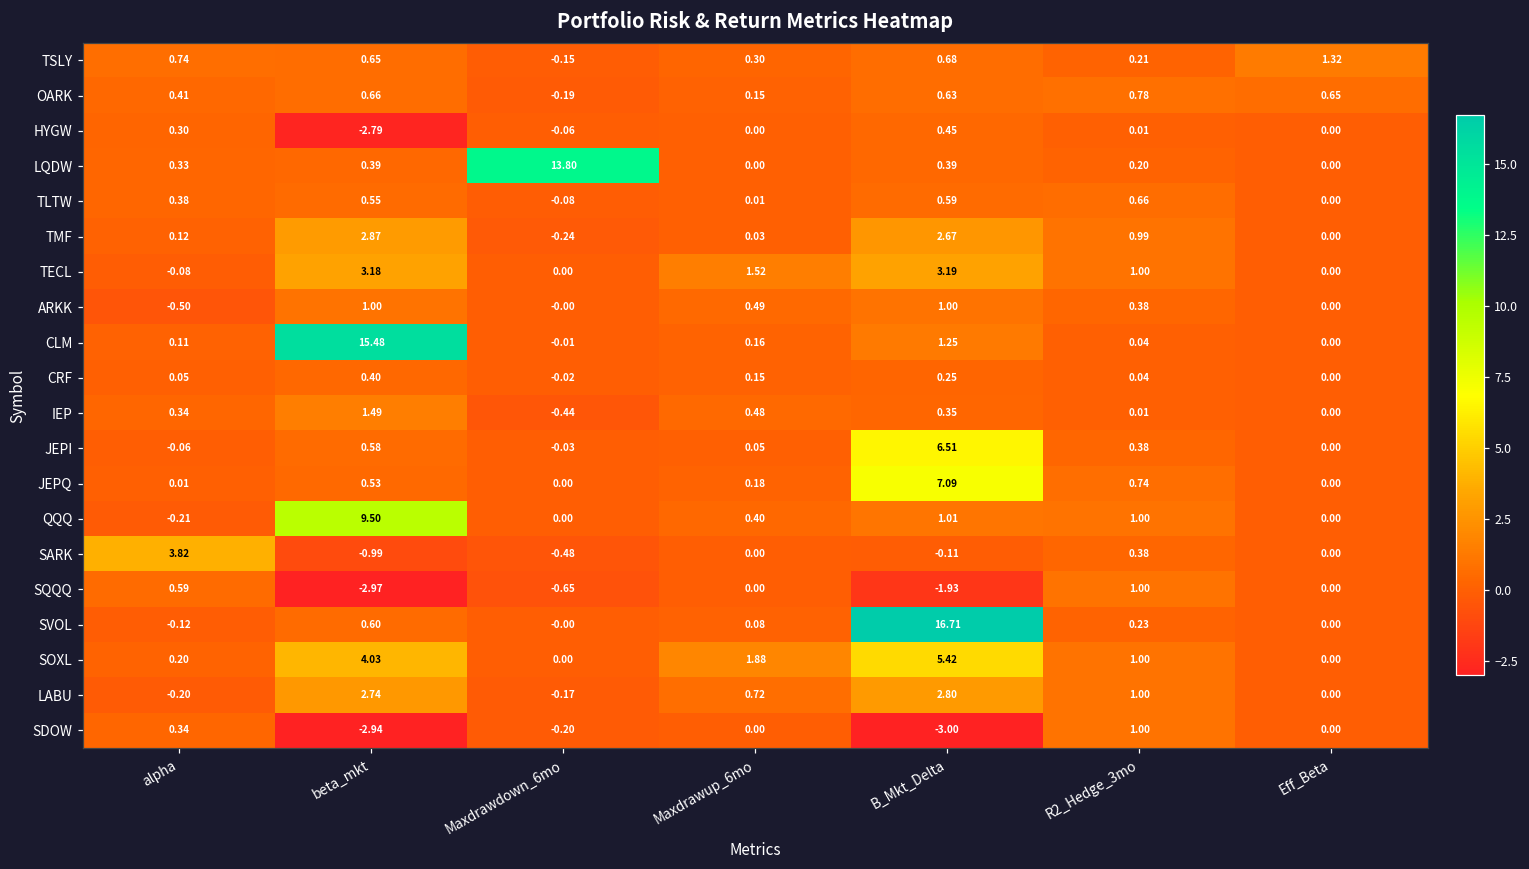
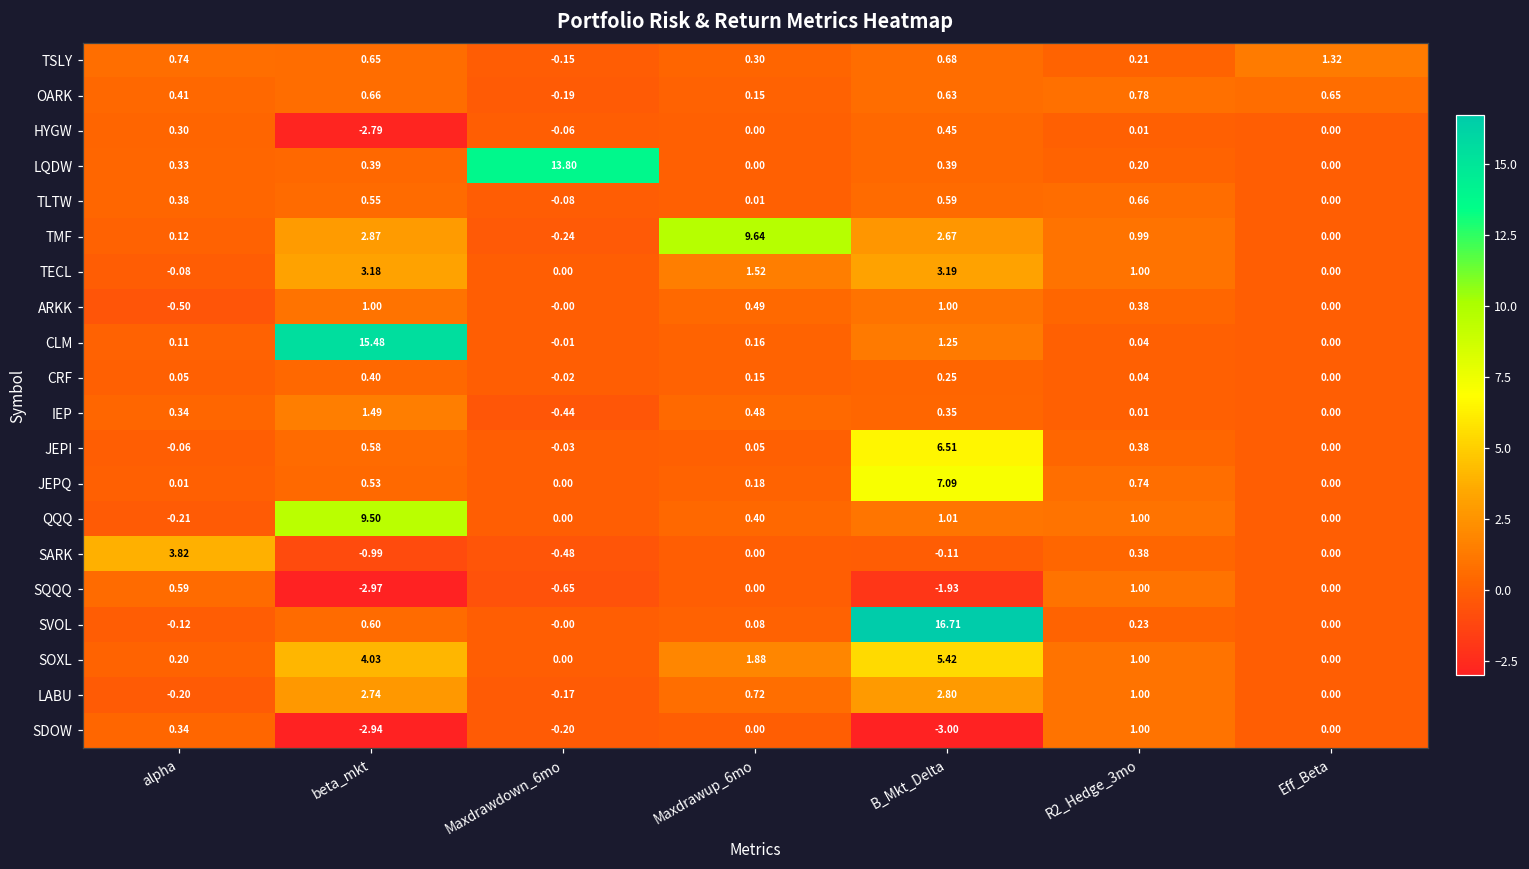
  {
    "TSLY": {
      "alpha": 0.74,
      "beta_mkt": 0.65,
      "Maxdrawdown_6mo": -0.15,
      "Maxdrawup_6mo": 0.30,
      "B_Mkt_Delta": 0.68,
      "R2_Hedge_3mo": 0.21,
      "Eff_Beta": 1.32
    },
    "OARK": {
      "alpha": 0.41,
      "beta_mkt": 0.66,
      "Maxdrawdown_6mo": -0.19,
      "Maxdrawup_6mo": 0.15,
      "B_Mkt_Delta": 0.63,
      "R2_Hedge_3mo": 0.78,
      "Eff_Beta": 0.65
    },
    "HYGW": {
      "alpha": 0.30,
      "beta_mkt": -2.79,
      "Maxdrawdown_6mo": -0.06,
      "Maxdrawup_6mo": 0.00,
      "B_Mkt_Delta": 0.45,
      "R2_Hedge_3mo": 0.01,
      "Eff_Beta": 0.00
    },
    "LQDW": {
      "alpha": 0.33,
      "beta_mkt": 0.39,
      "Maxdrawdown_6mo": 13.80,
      "Maxdrawup_6mo": 0.00,
      "B_Mkt_Delta": 0.39,
      "R2_Hedge_3mo": 0.20,
      "Eff_Beta": 0.00
    },
    "TLTW": {
      "alpha": 0.38,
      "beta_mkt": 0.55,
      "Maxdrawdown_6mo": -0.08,
      "Maxdrawup_6mo": 0.01,
      "B_Mkt_Delta": 0.59,
      "R2_Hedge_3mo": 0.66,
      "Eff_Beta": 0.00
    },
    "TMF": {
      "alpha": 0.12,
      "beta_mkt": 2.87,
      "Maxdrawdown_6mo": -0.24,
-     "Maxdrawup_6mo": 0.03,
+     "Maxdrawup_6mo": 9.64,
      "B_Mkt_Delta": 2.67,
      "R2_Hedge_3mo": 0.99,
      "Eff_Beta": 0.00
    },
    "TECL": {
      "alpha": -0.08,
      "beta_mkt": 3.18,
      "Maxdrawdown_6mo": 0.00,
      "Maxdrawup_6mo": 1.52,
      "B_Mkt_Delta": 3.19,
      "R2_Hedge_3mo": 1.00,
      "Eff_Beta": 0.00
    },
    "ARKK": {
      "alpha": -0.50,
      "beta_mkt": 1.00,
      "Maxdrawdown_6mo": -0.00,
      "Maxdrawup_6mo": 0.49,
      "B_Mkt_Delta": 1.00,
      "R2_Hedge_3mo": 0.38,
      "Eff_Beta": 0.00
    },
    "CLM": {
      "alpha": 0.11,
      "beta_mkt": 15.48,
      "Maxdrawdown_6mo": -0.01,
      "Maxdrawup_6mo": 0.16,
      "B_Mkt_Delta": 1.25,
      "R2_Hedge_3mo": 0.04,
      "Eff_Beta": 0.00
    },
    "CRF": {
      "alpha": 0.05,
      "beta_mkt": 0.40,
      "Maxdrawdown_6mo": -0.02,
      "Maxdrawup_6mo": 0.15,
      "B_Mkt_Delta": 0.25,
      "R2_Hedge_3mo": 0.04,
      "Eff_Beta": 0.00
    },
    "IEP": {
      "alpha": 0.34,
      "beta_mkt": 1.49,
      "Maxdrawdown_6mo": -0.44,
      "Maxdrawup_6mo": 0.48,
      "B_Mkt_Delta": 0.35,
      "R2_Hedge_3mo": 0.01,
      "Eff_Beta": 0.00
    },
    "JEPI": {
      "alpha": -0.06,
      "beta_mkt": 0.58,
      "Maxdrawdown_6mo": -0.03,
      "Maxdrawup_6mo": 0.05,
      "B_Mkt_Delta": 6.51,
      "R2_Hedge_3mo": 0.38,
      "Eff_Beta": 0.00
    },
    "JEPQ": {
      "alpha": 0.01,
      "beta_mkt": 0.53,
      "Maxdrawdown_6mo": 0.00,
      "Maxdrawup_6mo": 0.18,
      "B_Mkt_Delta": 7.09,
      "R2_Hedge_3mo": 0.74,
      "Eff_Beta": 0.00
    },
    "QQQ": {
      "alpha": -0.21,
      "beta_mkt": 9.50,
      "Maxdrawdown_6mo": 0.00,
      "Maxdrawup_6mo": 0.40,
      "B_Mkt_Delta": 1.01,
      "R2_Hedge_3mo": 1.00,
      "Eff_Beta": 0.00
    },
    "SARK": {
      "alpha": 3.82,
      "beta_mkt": -0.99,
      "Maxdrawdown_6mo": -0.48,
      "Maxdrawup_6mo": 0.00,
      "B_Mkt_Delta": -0.11,
      "R2_Hedge_3mo": 0.38,
      "Eff_Beta": 0.00
    },
    "SQQQ": {
      "alpha": 0.59,
      "beta_mkt": -2.97,
      "Maxdrawdown_6mo": -0.65,
      "Maxdrawup_6mo": 0.00,
      "B_Mkt_Delta": -1.93,
      "R2_Hedge_3mo": 1.00,
      "Eff_Beta": 0.00
    },
    "SVOL": {
      "alpha": -0.12,
      "beta_mkt": 0.60,
      "Maxdrawdown_6mo": -0.00,
      "Maxdrawup_6mo": 0.08,
      "B_Mkt_Delta": 16.71,
      "R2_Hedge_3mo": 0.23,
      "Eff_Beta": 0.00
    },
    "SOXL": {
      "alpha": 0.20,
      "beta_mkt": 4.03,
      "Maxdrawdown_6mo": 0.00,
      "Maxdrawup_6mo": 1.88,
      "B_Mkt_Delta": 5.42,
      "R2_Hedge_3mo": 1.00,
      "Eff_Beta": 0.00
    },
    "LABU": {
      "alpha": -0.20,
      "beta_mkt": 2.74,
      "Maxdrawdown_6mo": -0.17,
      "Maxdrawup_6mo": 0.72,
      "B_Mkt_Delta": 2.80,
      "R2_Hedge_3mo": 1.00,
      "Eff_Beta": 0.00
    },
    "SDOW": {
      "alpha": 0.34,
      "beta_mkt": -2.94,
      "Maxdrawdown_6mo": -0.20,
      "Maxdrawup_6mo": 0.00,
      "B_Mkt_Delta": -3.00,
      "R2_Hedge_3mo": 1.00,
      "Eff_Beta": 0.00
    }
  }
